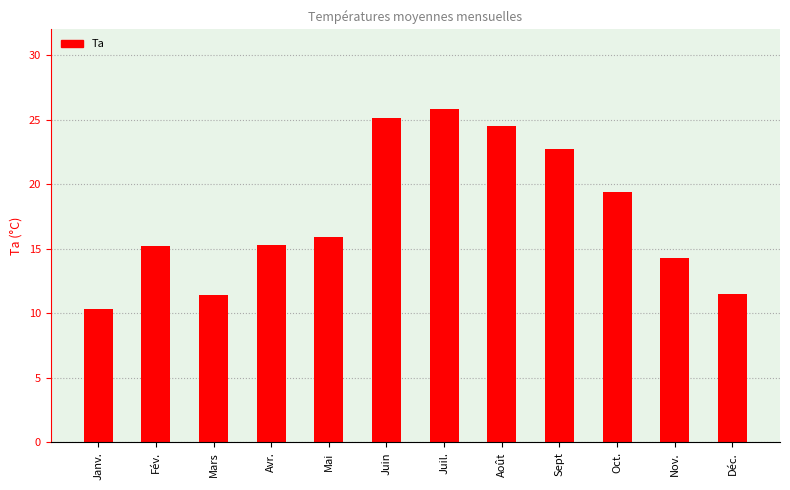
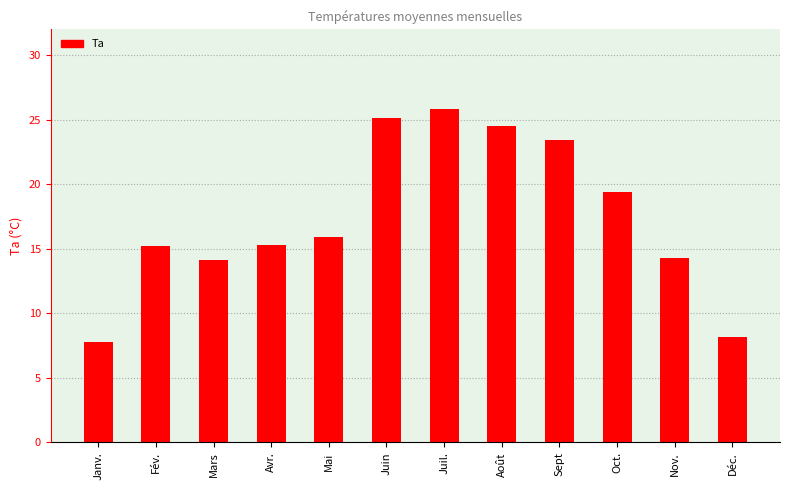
  {
-   "Janv.": 10.3,
+   "Janv.": 7.8,
    "Fév.": 15.2,
-   "Mars": 11.4,
+   "Mars": 14.1,
    "Avr.": 15.3,
    "Mai": 15.9,
    "Juin": 25.1,
    "Juil.": 25.8,
    "Août": 24.5,
-   "Sept": 22.7,
+   "Sept": 23.4,
    "Oct.": 19.4,
    "Nov.": 14.3,
-   "Déc.": 11.5
+   "Déc.": 8.2
  }
